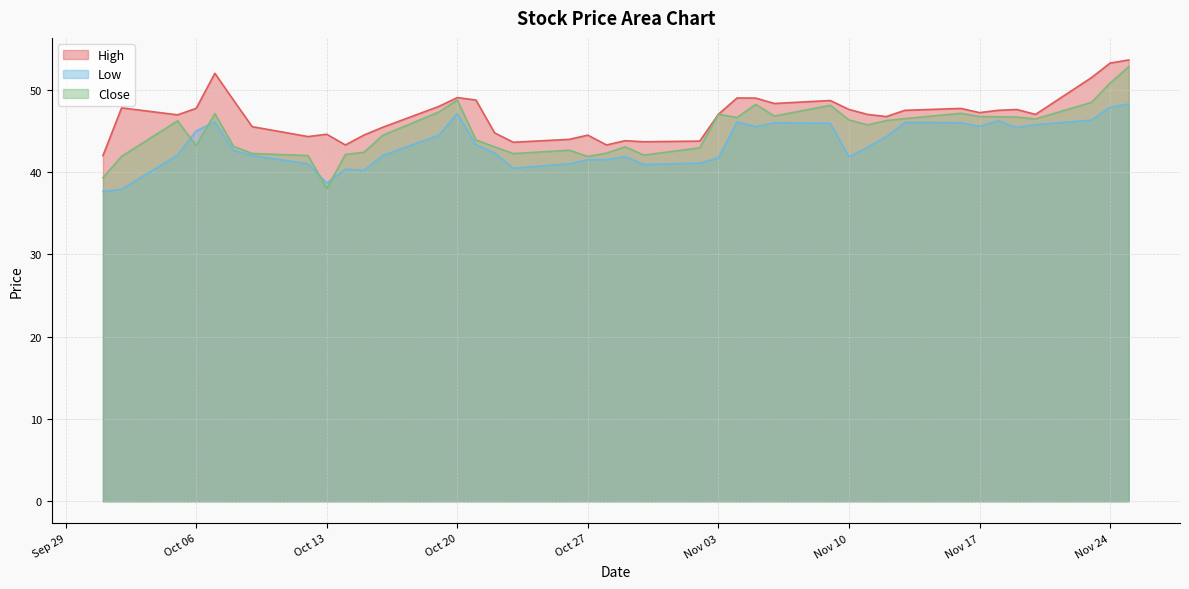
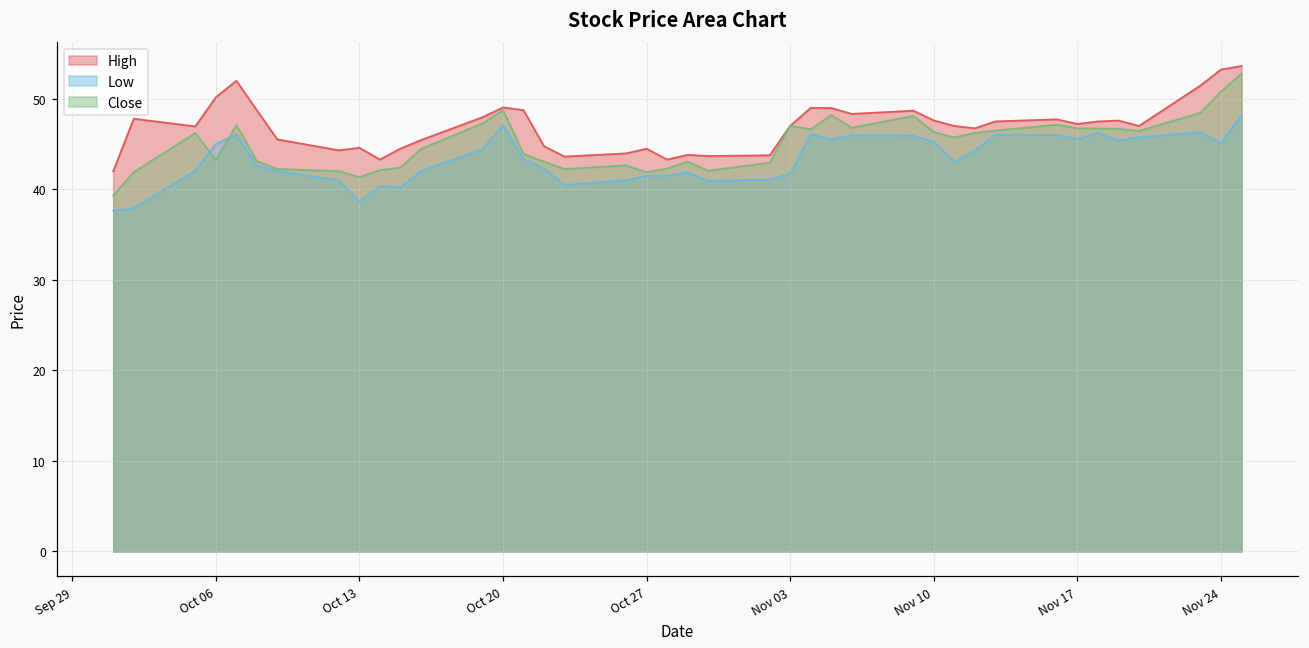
  {
    "High": {
-     "Oct 06": 48,
+     "Oct 06": 50,
      "Oct 13": 45,
      "Oct 27": 44,
      "Nov 10": 48,
      "Nov 17": 47,
      "Nov 24": 53
    },
    "Low": {
      "Oct 06": 45,
      "Oct 13": 39,
      "Oct 20": 47,
      "Oct 27": 42,
      "Nov 03": 42,
-     "Nov 10": 42,
+     "Nov 10": 45,
      "Nov 17": 46,
-     "Nov 24": 48
+     "Nov 24": 45
    },
    "Close": {
      "Oct 06": 43,
-     "Oct 13": 38,
+     "Oct 13": 41,
      "Oct 27": 42,
      "Nov 10": 46,
      "Nov 17": 47,
      "Nov 24": 51
    }
  }
